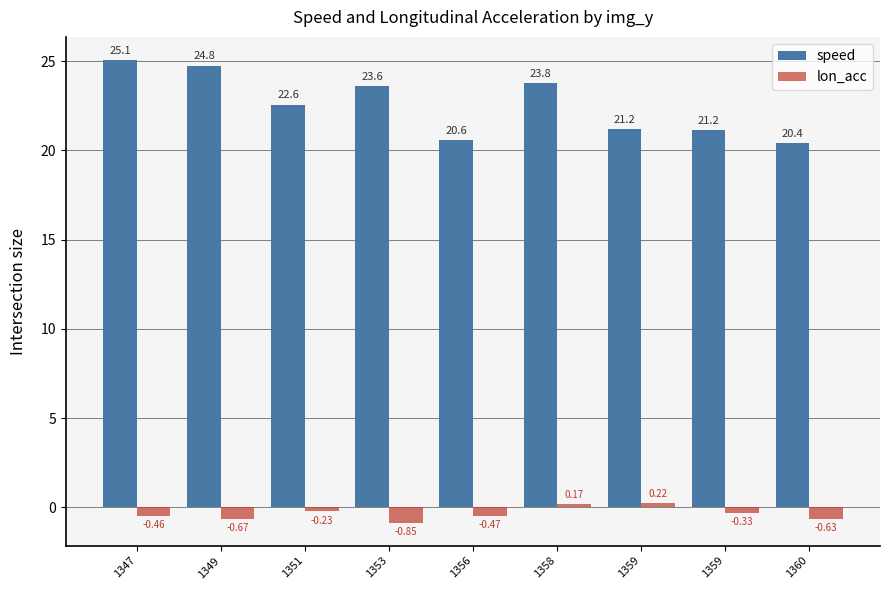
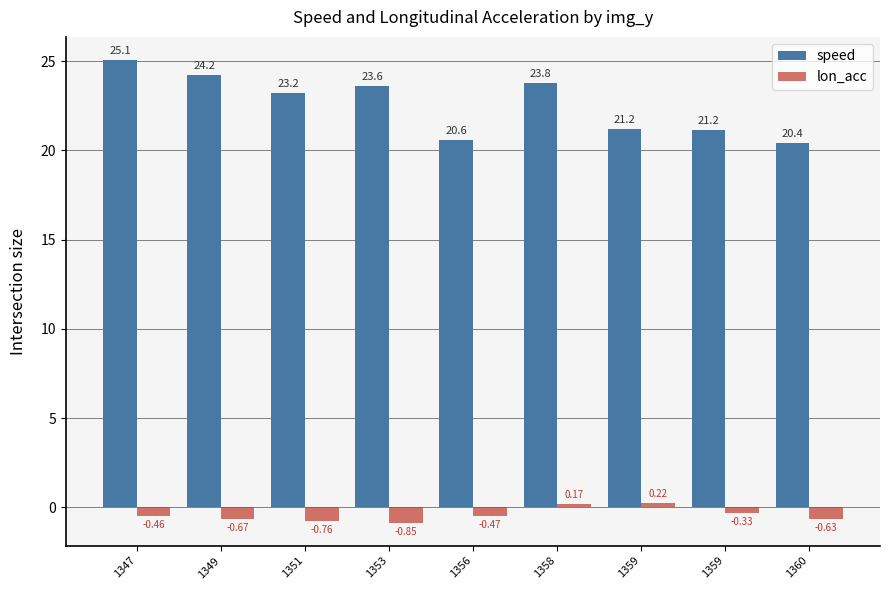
  {
    "speed": {
      "1347": 25.1,
-     "1349": 24.8,
-     "1351": 22.6,
+     "1349": 24.2,
+     "1351": 23.2,
      "1353": 23.6,
      "1356": 20.6,
      "1358": 23.8,
      "1360": 20.4
    },
    "lon_acc": {
      "1347": -0.46,
      "1349": -0.67,
-     "1351": -0.23,
+     "1351": -0.76,
      "1353": -0.85,
      "1356": -0.47,
      "1358": 0.17,
      "1360": -0.63
    }
  }
